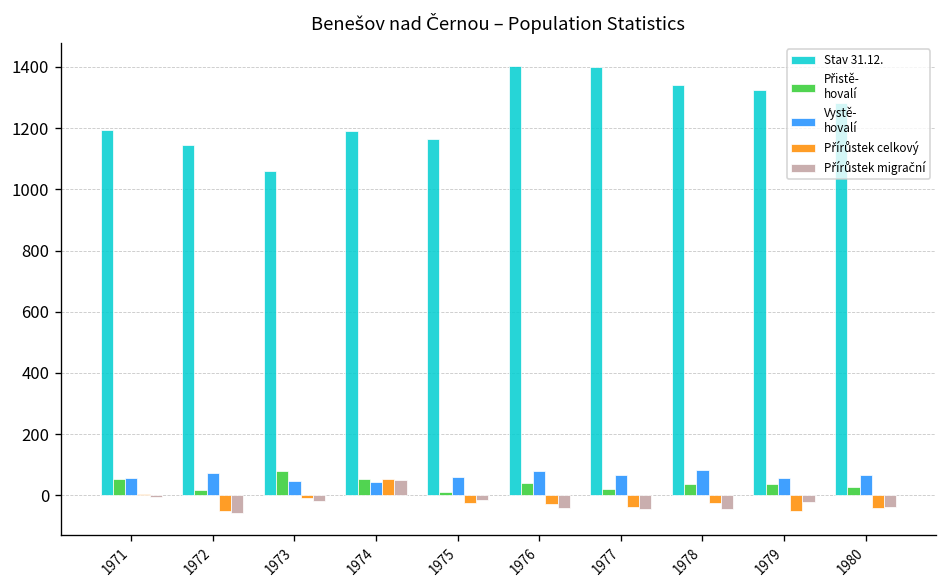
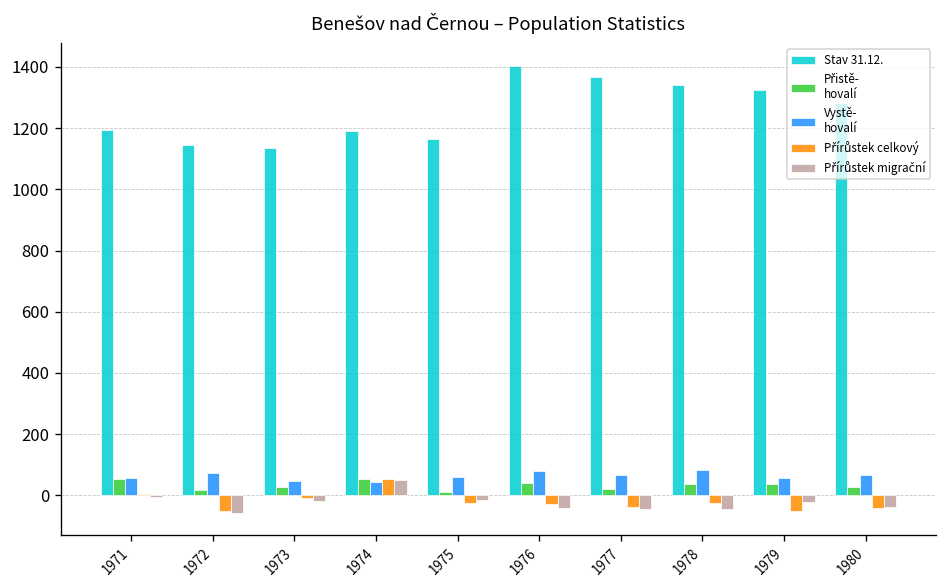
  {
    "Stav 31.12.": {
      "1971": 1190,
      "1972": 1140,
-     "1973": 1060,
+     "1973": 1140,
      "1974": 1190,
      "1975": 1170,
      "1976": 1400,
-     "1977": 1400,
+     "1977": 1370,
      "1978": 1340,
      "1979": 1320
    },
    "Přistě- hovalí": {
      "1971": 50,
      "1972": 20,
-     "1973": 80,
+     "1973": 30,
      "1974": 50,
      "1975": 10,
      "1976": 40,
      "1977": 20,
      "1978": 40,
      "1979": 40,
      "1980": 30
    },
    "Vystě- hovalí": {
      "1971": 60,
      "1972": 70,
      "1973": 50,
      "1974": 50,
      "1975": 60,
      "1976": 80,
      "1977": 70,
      "1978": 80,
      "1979": 60,
      "1980": 70
    },
    "Přírůstek celkový": {
      "1972": -50,
      "1974": 50,
      "1975": -20,
      "1976": -30,
      "1977": -40,
      "1978": -30,
      "1979": -50,
      "1980": -40
    },
    "Přírůstek migrační": {
      "1972": -60,
      "1973": -20,
      "1974": 50,
      "1975": -20,
      "1976": -40,
      "1977": -50,
      "1978": -40,
      "1979": -20,
      "1980": -40
    }
  }
